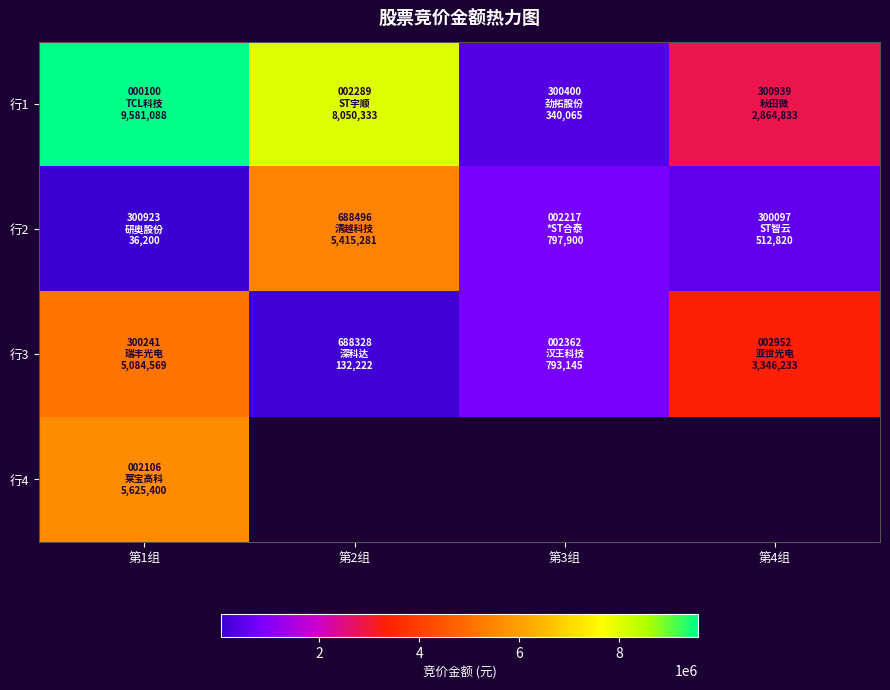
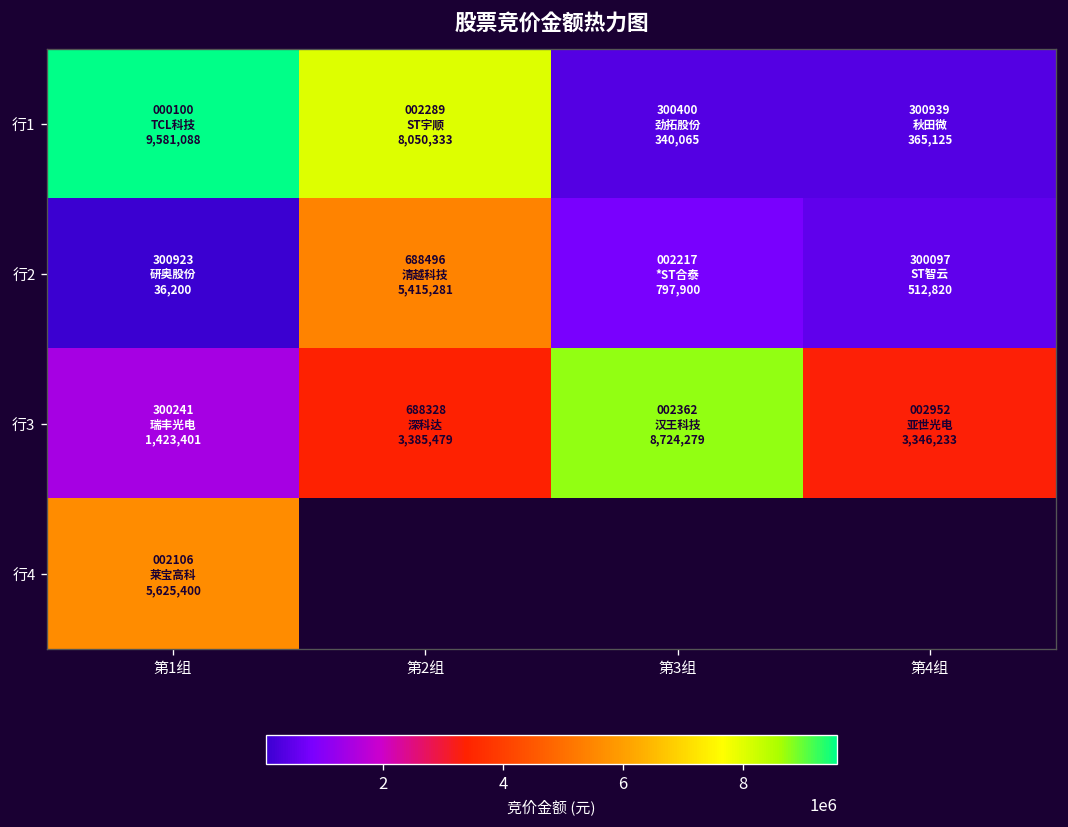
  {
    "行1": {
-     "第4组": "2,864,833"
+     "第4组": "365,125"
    },
    "行3": {
-     "第1组": "5,084,569",
-     "第2组": "132,222",
-     "第3组": "793,145"
+     "第1组": "1,423,401",
+     "第2组": "3,385,479",
+     "第3组": "8,724,279"
    }
  }
